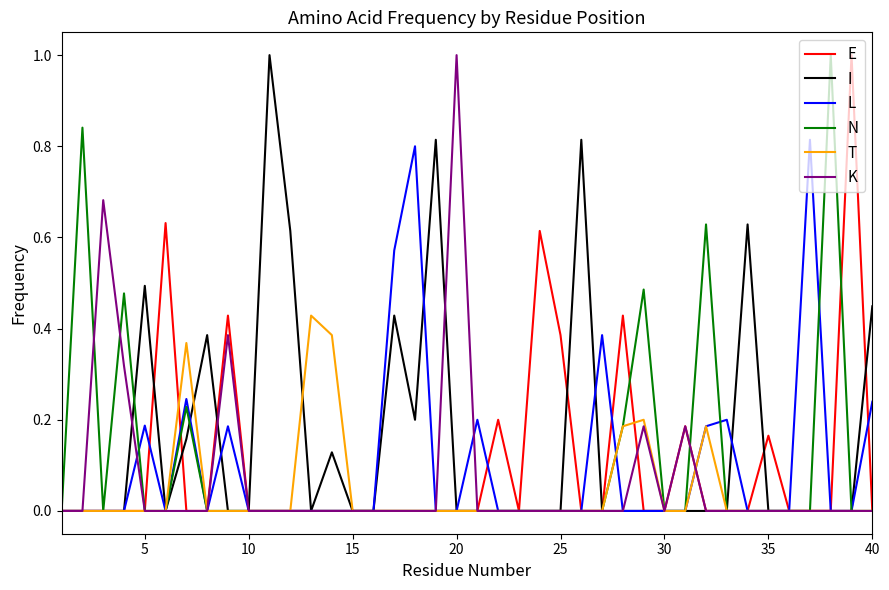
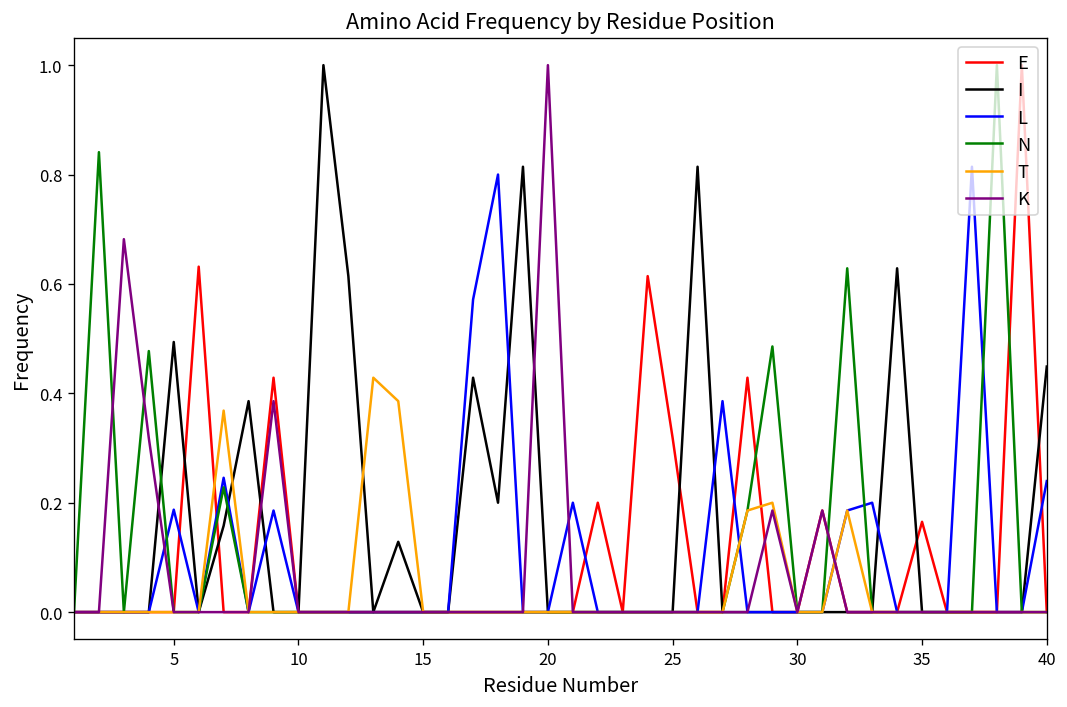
  {
    "E": {
-     "25": 0.39,
+     "25": 0.32,
      "35": 0.17
    },
    "I": {
      "5": 0.49,
      "40": 0.45
    },
    "L": {
      "5": 0.19,
      "40": 0.24
    },
    "K": {
      "20": 1.00
    }
  }
